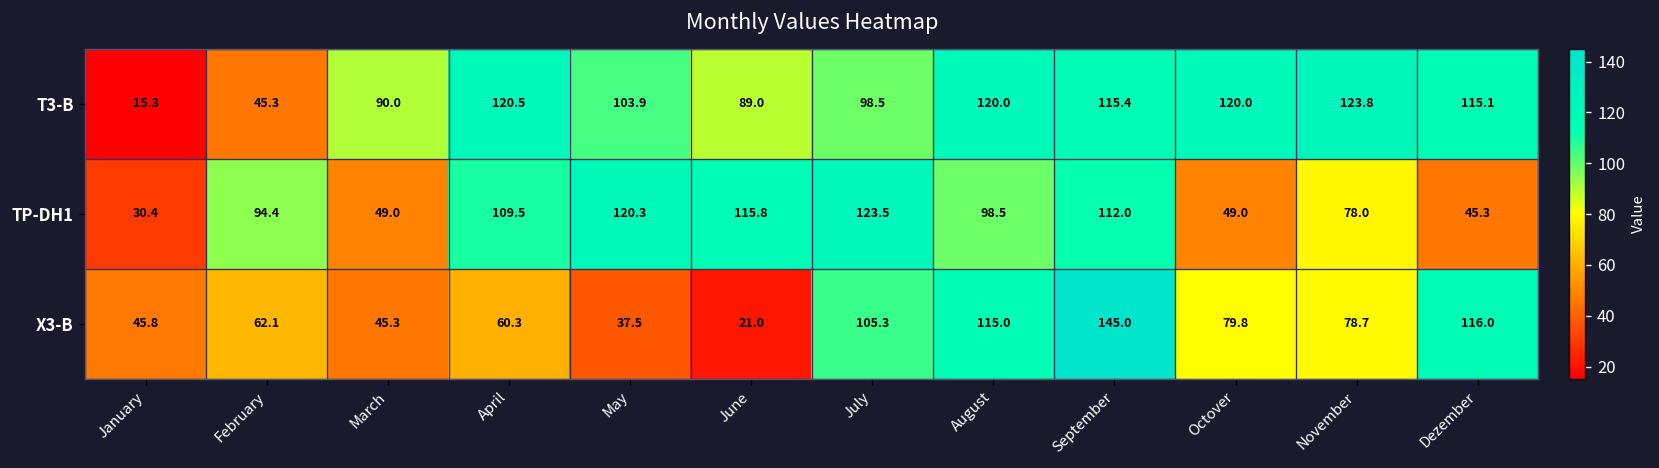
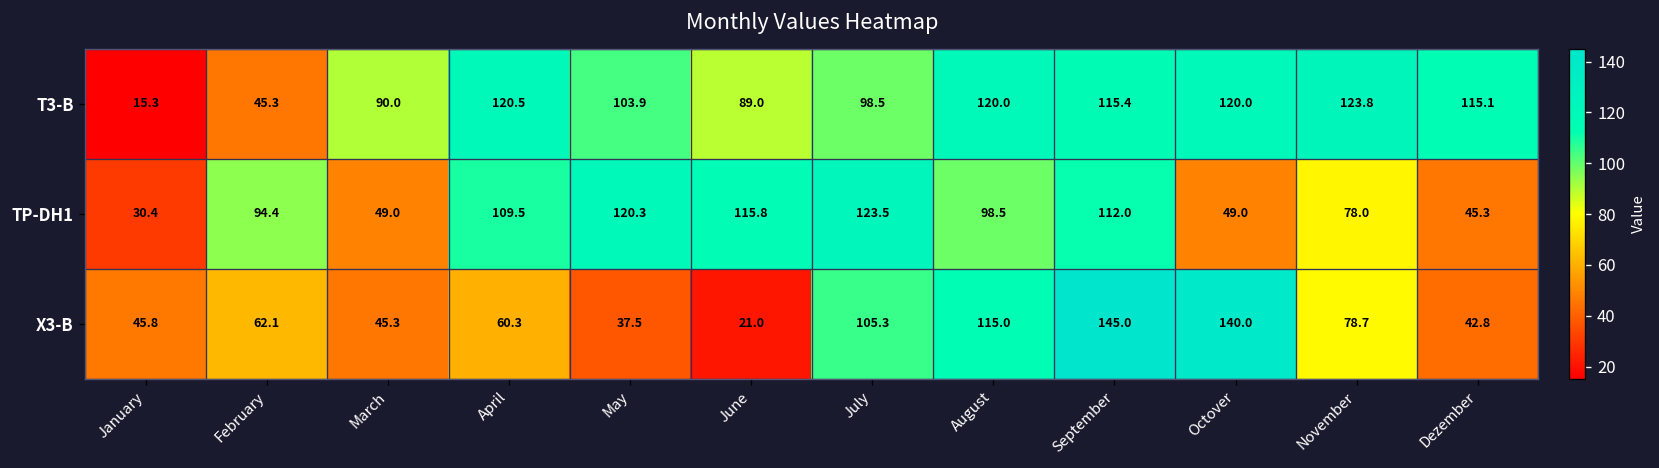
  {
    "T3-B": {
      "January": 15.3,
      "February": 45.3,
      "March": 90.0,
      "April": 120.5,
      "May": 103.9,
      "June": 89.0,
      "July": 98.5,
      "August": 120.0,
      "September": 115.4,
      "Octover": 120.0,
      "November": 123.8,
      "Dezember": 115.1
    },
    "TP-DH1": {
      "January": 30.4,
      "February": 94.4,
      "March": 49.0,
      "April": 109.5,
      "May": 120.3,
      "June": 115.8,
      "July": 123.5,
      "August": 98.5,
      "September": 112.0,
      "Octover": 49.0,
      "November": 78.0,
      "Dezember": 45.3
    },
    "X3-B": {
      "January": 45.8,
      "February": 62.1,
      "March": 45.3,
      "April": 60.3,
      "May": 37.5,
      "June": 21.0,
      "July": 105.3,
      "August": 115.0,
      "September": 145.0,
-     "Octover": 79.8,
+     "Octover": 140.0,
      "November": 78.7,
-     "Dezember": 116.0
+     "Dezember": 42.8
    }
  }
